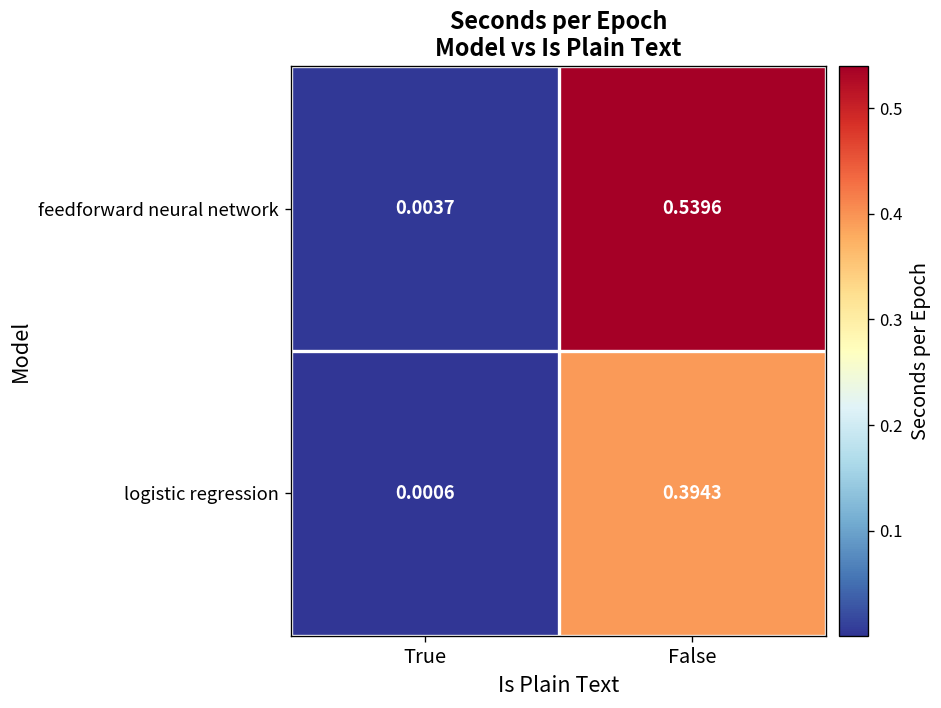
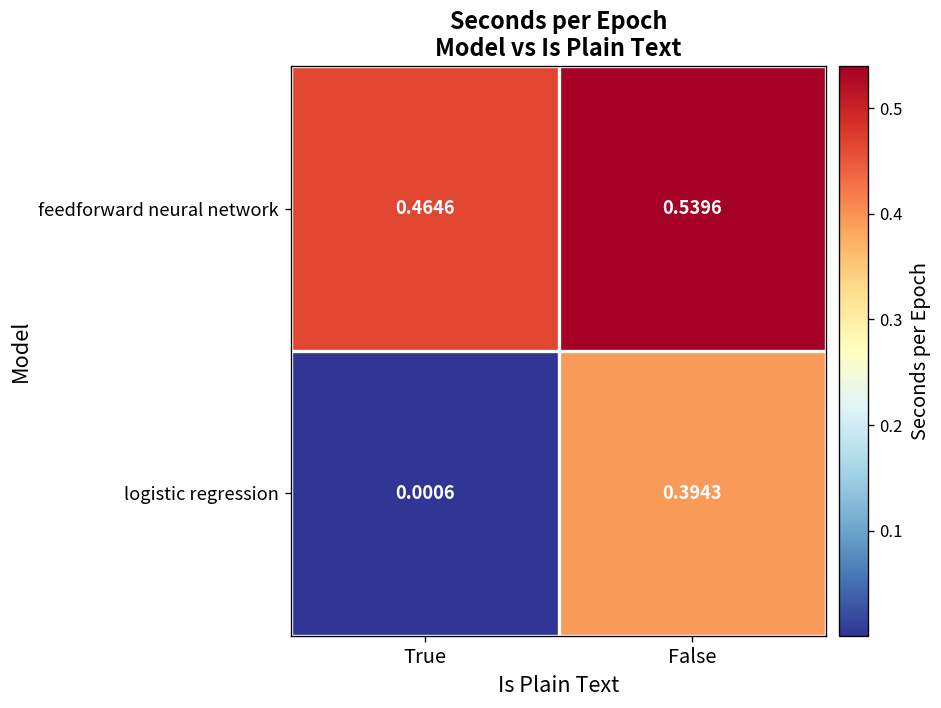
  {
    "feedforward neural network": {
-     "True": 0.0037,
+     "True": 0.4646,
      "False": 0.5396
    },
    "logistic regression": {
      "True": 0.0006,
      "False": 0.3943
    }
  }
